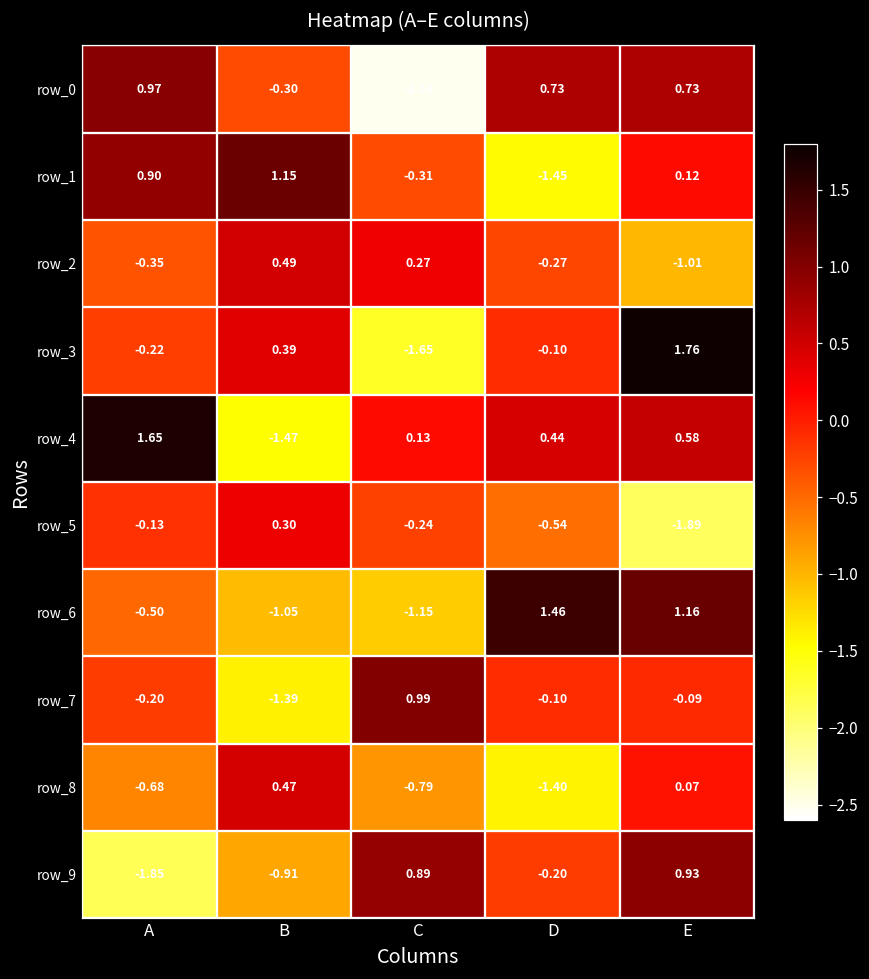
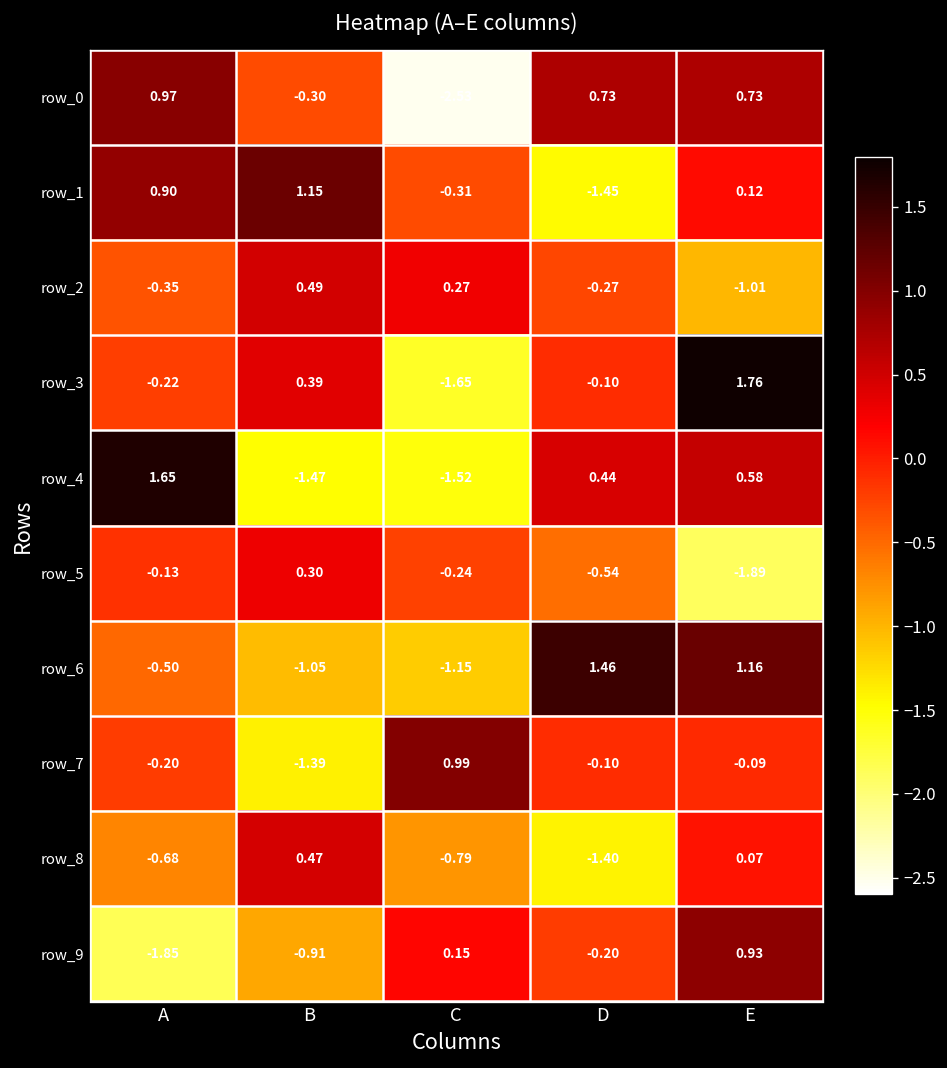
  {
    "row_0": {
      "A": 0.97,
      "B": -0.30,
      "D": 0.73,
      "E": 0.73
    },
    "row_1": {
      "A": 0.90,
      "B": 1.15,
      "C": -0.31,
      "D": -1.45,
      "E": 0.12
    },
    "row_2": {
      "A": -0.35,
      "B": 0.49,
      "C": 0.27,
      "D": -0.27,
      "E": -1.01
    },
    "row_3": {
      "A": -0.22,
      "B": 0.39,
      "C": -1.65,
      "D": -0.10,
      "E": 1.76
    },
    "row_4": {
      "A": 1.65,
      "B": -1.47,
-     "C": 0.13,
+     "C": -1.52,
      "D": 0.44,
      "E": 0.58
    },
    "row_5": {
      "A": -0.13,
      "B": 0.30,
      "C": -0.24,
      "D": -0.54,
      "E": -1.89
    },
    "row_6": {
      "A": -0.50,
      "B": -1.05,
      "C": -1.15,
      "D": 1.46,
      "E": 1.16
    },
    "row_7": {
      "A": -0.20,
      "B": -1.39,
      "C": 0.99,
      "D": -0.10,
      "E": -0.09
    },
    "row_8": {
      "A": -0.68,
      "B": 0.47,
      "C": -0.79,
      "D": -1.40,
      "E": 0.07
    },
    "row_9": {
      "A": -1.85,
      "B": -0.91,
-     "C": 0.89,
+     "C": 0.15,
      "D": -0.20,
      "E": 0.93
    }
  }
